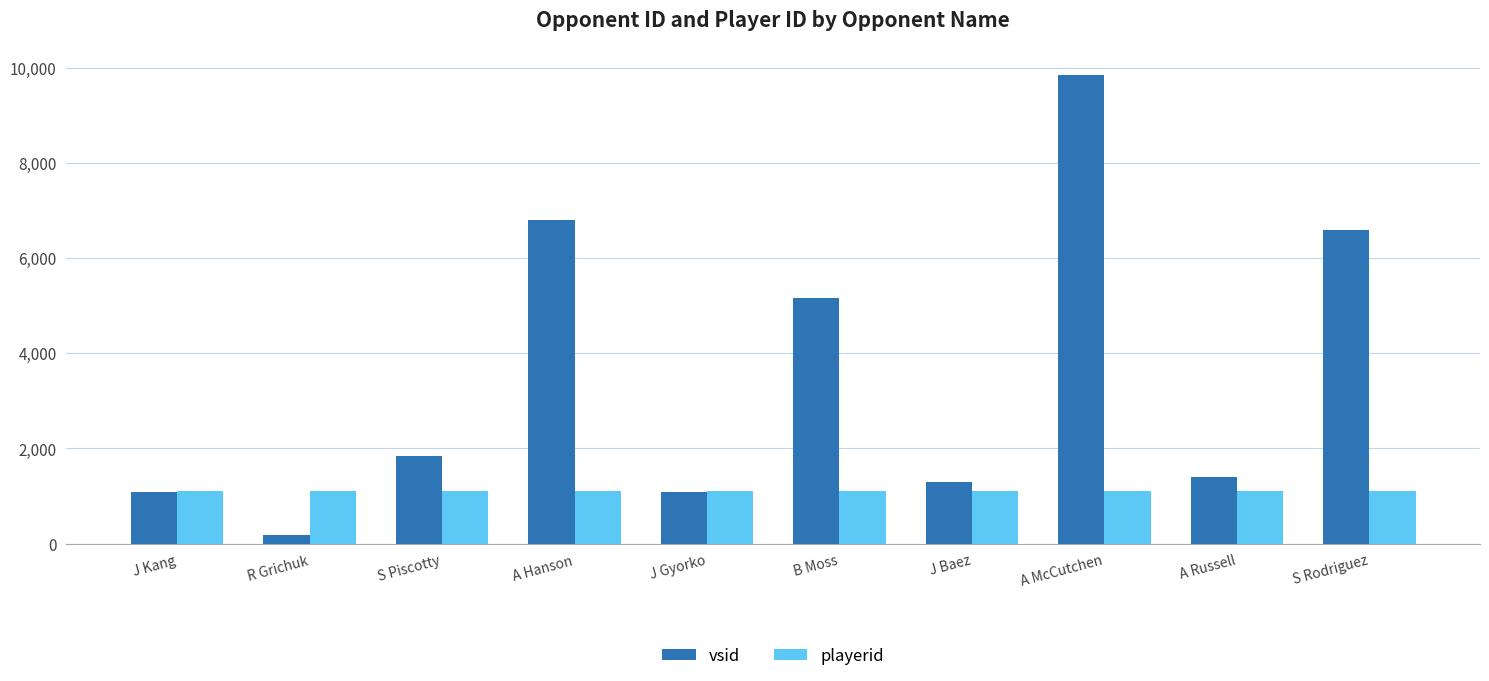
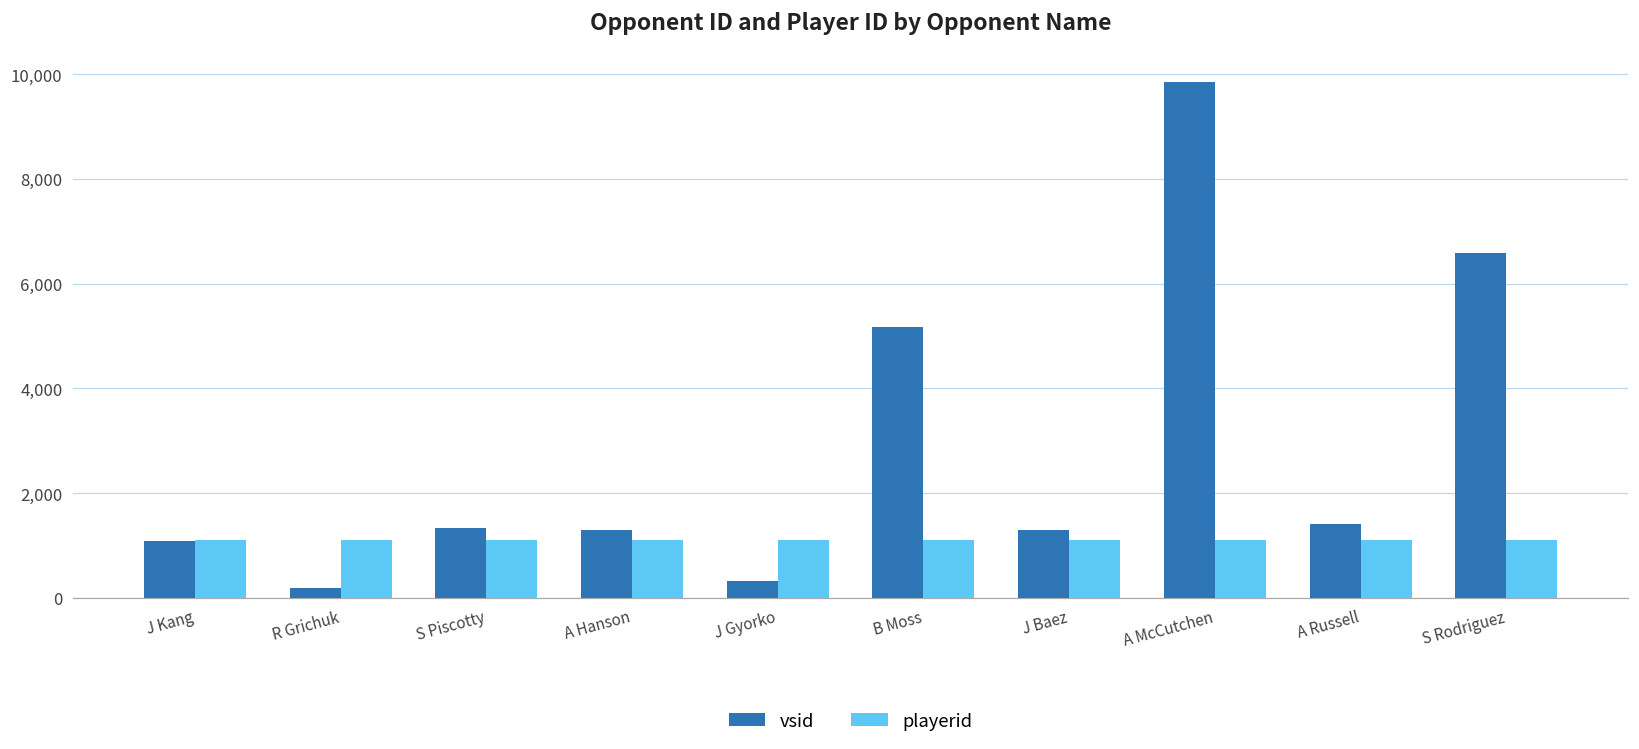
  {
    "vsid": {
      "J Kang": "1,100",
      "R Grichuk": "200",
-     "S Piscotty": "1,900",
-     "A Hanson": "6,800",
-     "J Gyorko": "1,100",
+     "S Piscotty": "1,300",
+     "A Hanson": "1,300",
+     "J Gyorko": "300",
      "B Moss": "5,200",
      "J Baez": "1,300",
      "A McCutchen": "9,800",
      "A Russell": "1,400",
      "S Rodriguez": "6,600"
    },
    "playerid": {
      "J Kang": "1,100",
      "R Grichuk": "1,100",
      "S Piscotty": "1,100",
      "A Hanson": "1,100",
      "J Gyorko": "1,100",
      "B Moss": "1,100",
      "J Baez": "1,100",
      "A McCutchen": "1,100",
      "A Russell": "1,100",
      "S Rodriguez": "1,100"
    }
  }
